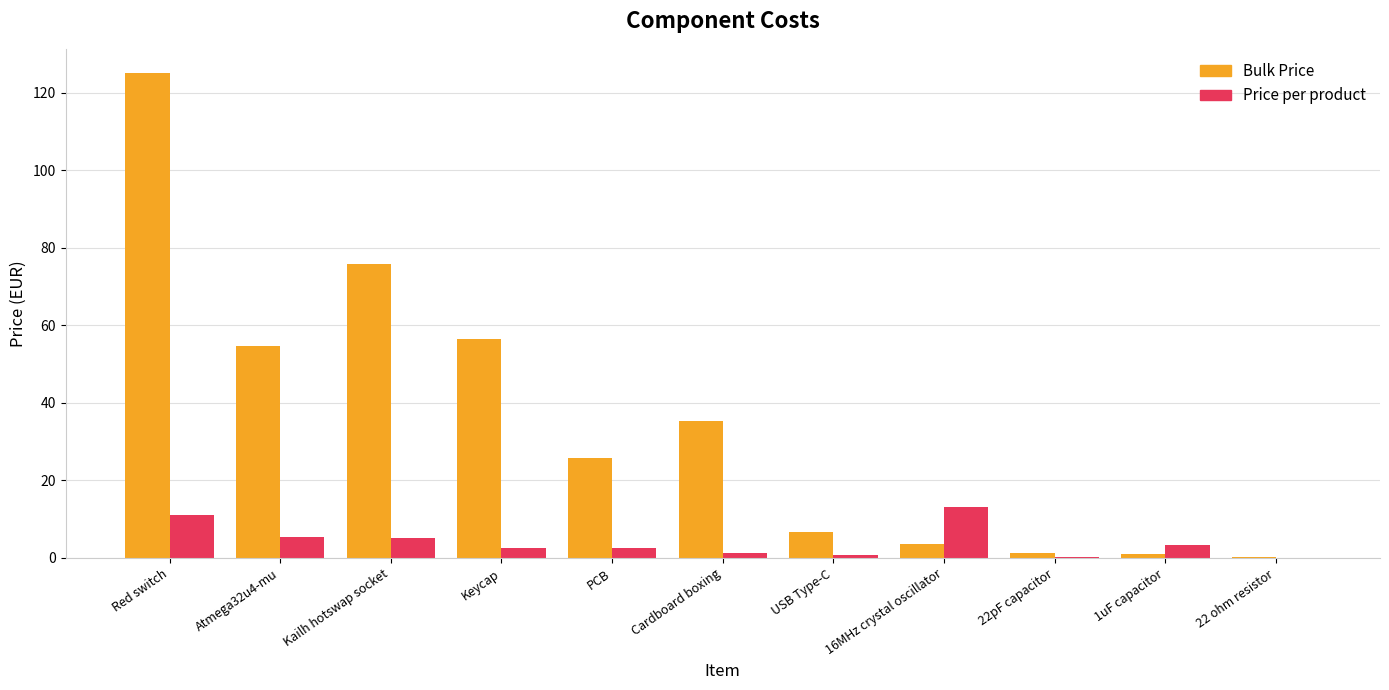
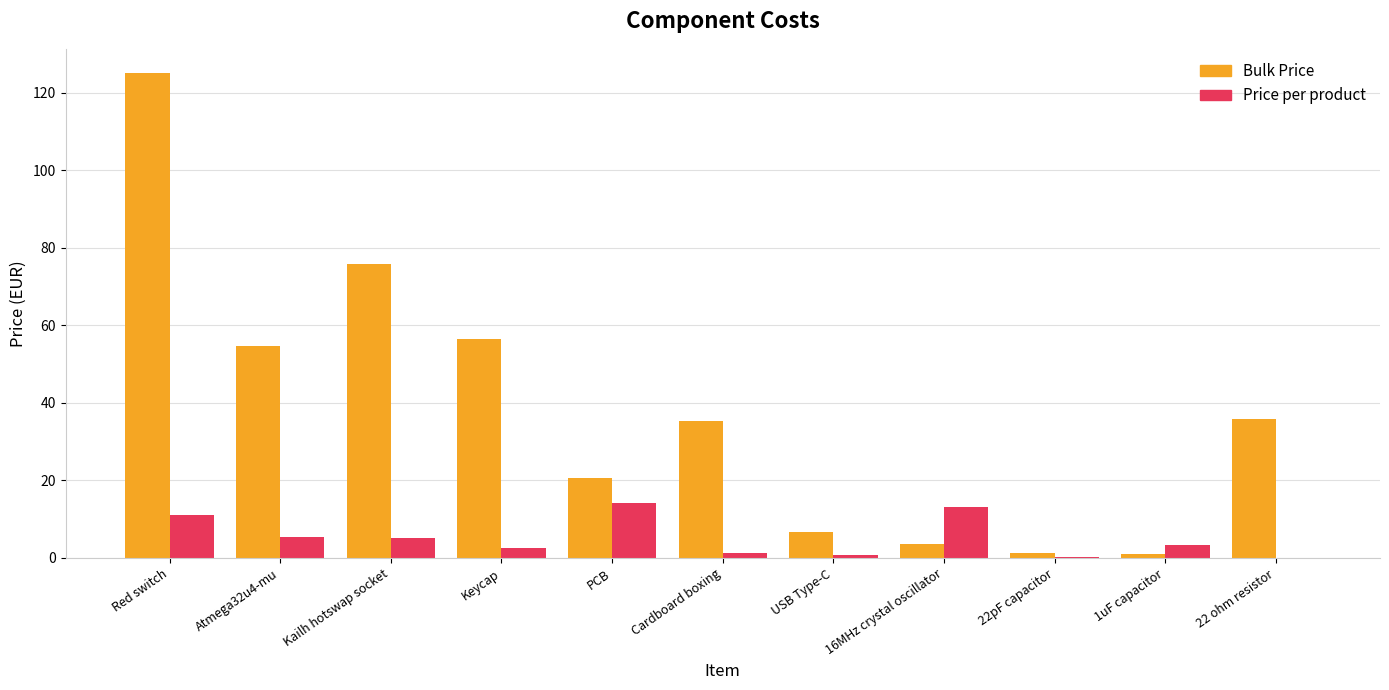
  {
    "Bulk Price": {
      "Red switch": 125,
      "Atmega32u4-mu": 55,
      "Kailh hotswap socket": 76,
      "Keycap": 57,
-     "PCB": 26,
+     "PCB": 21,
      "Cardboard boxing": 35,
      "USB Type-C": 7,
      "16MHz crystal oscillator": 4,
      "22pF capacitor": 1,
      "1uF capacitor": 1,
-     "22 ohm resistor": 0
+     "22 ohm resistor": 36
    },
    "Price per product": {
      "Red switch": 11,
      "Atmega32u4-mu": 5,
      "Kailh hotswap socket": 5,
      "Keycap": 3,
-     "PCB": 3,
+     "PCB": 14,
      "Cardboard boxing": 1,
      "USB Type-C": 1,
      "16MHz crystal oscillator": 13,
      "1uF capacitor": 3
    }
  }
